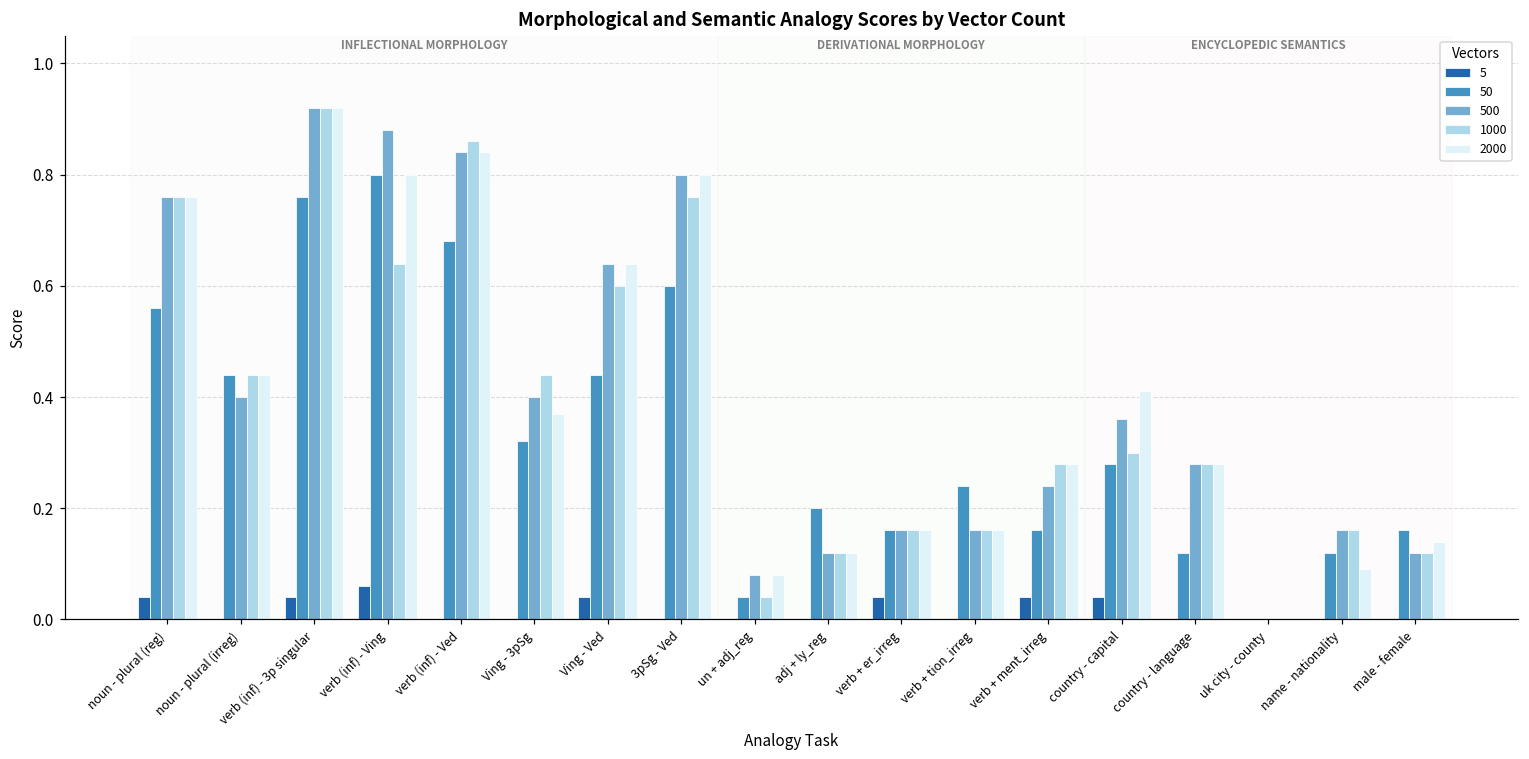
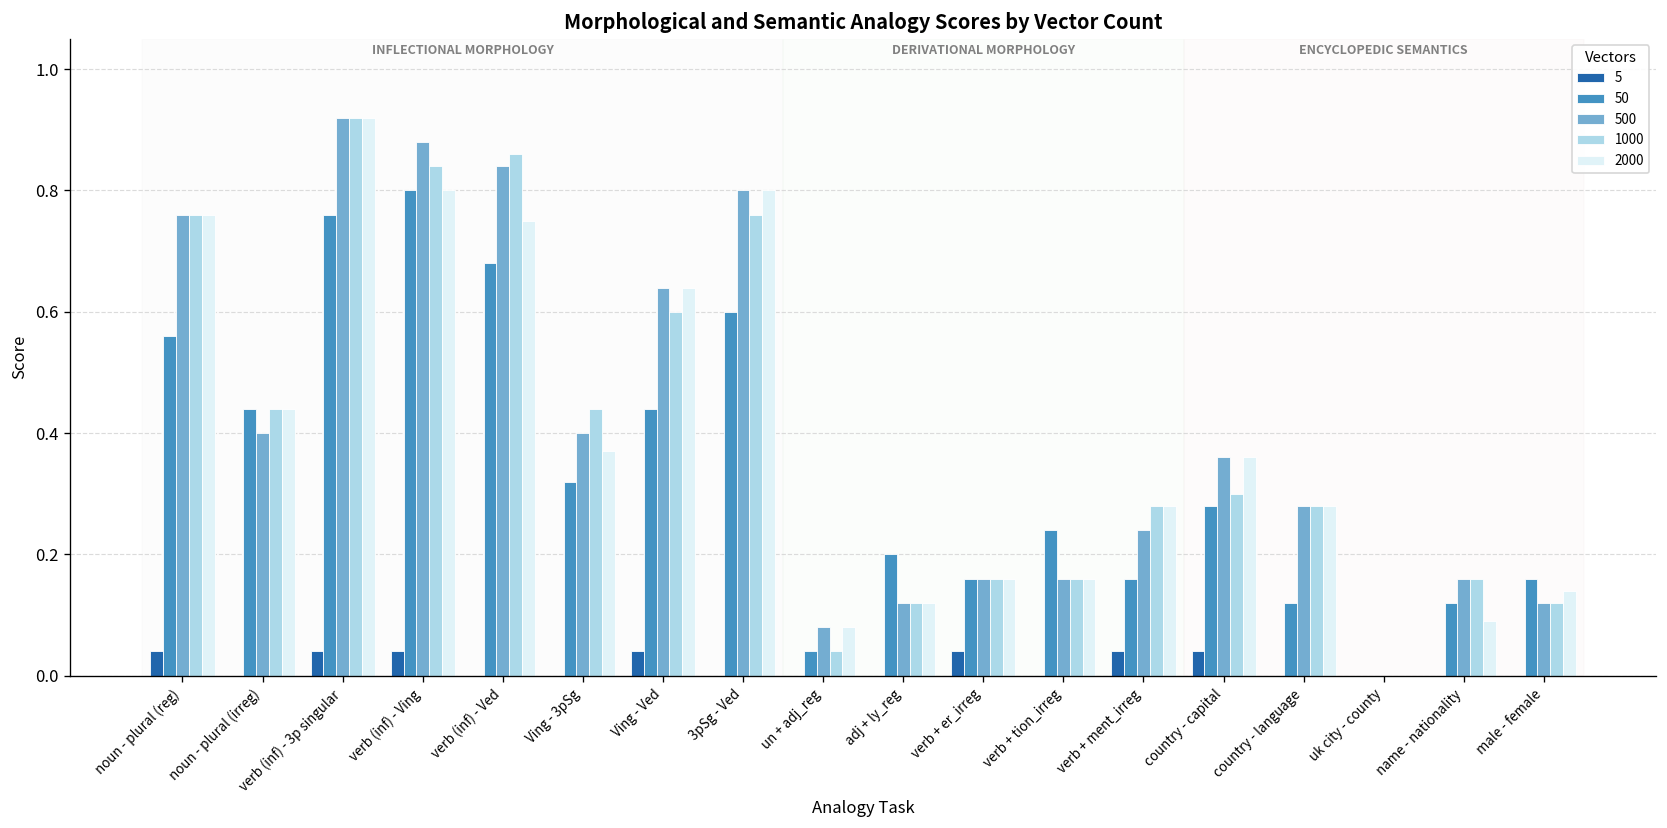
  {
    "5": {
      "noun - plural (reg)": 0.04,
      "noun - plural (irreg)": 0.00,
      "verb (inf) - 3p singular": 0.04,
-     "verb (inf) - Ving": 0.06,
+     "verb (inf) - Ving": 0.04,
      "verb (inf) - Ved": 0.00,
      "Ving - 3pSg": 0.00,
      "Ving - Ved": 0.04,
      "3pSg - Ved": 0.00,
      "un + adj_reg": 0.00,
      "adj + ly_reg": 0.00,
      "verb + er_irreg": 0.04,
      "verb + tion_irreg": 0.00,
      "verb + ment_irreg": 0.04,
      "country - capital": 0.04,
      "country - language": 0.00,
      "uk city - county": 0.00,
      "name - nationality": 0.00,
      "male - female": 0.00
    },
    "1000": {
      "noun - plural (reg)": 0.76,
      "noun - plural (irreg)": 0.44,
      "verb (inf) - 3p singular": 0.92,
-     "verb (inf) - Ving": 0.64,
+     "verb (inf) - Ving": 0.84,
      "verb (inf) - Ved": 0.86,
      "Ving - 3pSg": 0.44,
      "Ving - Ved": 0.60,
      "3pSg - Ved": 0.76,
      "un + adj_reg": 0.04,
      "adj + ly_reg": 0.12,
      "verb + er_irreg": 0.16,
      "verb + tion_irreg": 0.16,
      "verb + ment_irreg": 0.28,
      "country - capital": 0.30,
      "country - language": 0.28,
      "uk city - county": 0.00,
      "name - nationality": 0.16,
      "male - female": 0.12
    },
    "2000": {
      "noun - plural (reg)": 0.76,
      "noun - plural (irreg)": 0.44,
      "verb (inf) - 3p singular": 0.92,
      "verb (inf) - Ving": 0.80,
-     "verb (inf) - Ved": 0.84,
+     "verb (inf) - Ved": 0.75,
      "Ving - 3pSg": 0.37,
      "Ving - Ved": 0.64,
      "3pSg - Ved": 0.80,
      "un + adj_reg": 0.08,
      "adj + ly_reg": 0.12,
      "verb + er_irreg": 0.16,
      "verb + tion_irreg": 0.16,
      "verb + ment_irreg": 0.28,
-     "country - capital": 0.41,
+     "country - capital": 0.36,
      "country - language": 0.28,
      "uk city - county": 0.00,
      "name - nationality": 0.09,
      "male - female": 0.14
    }
  }
